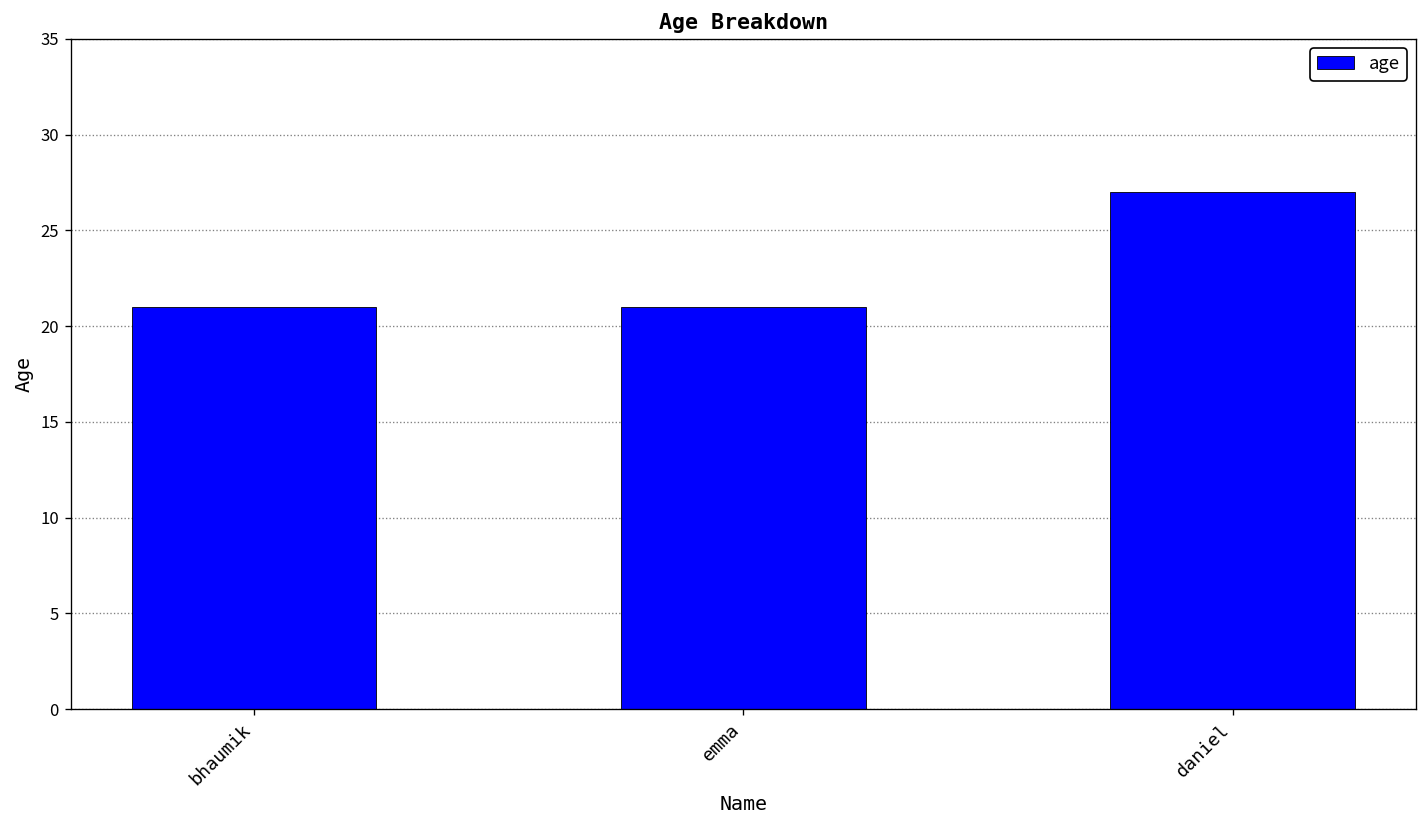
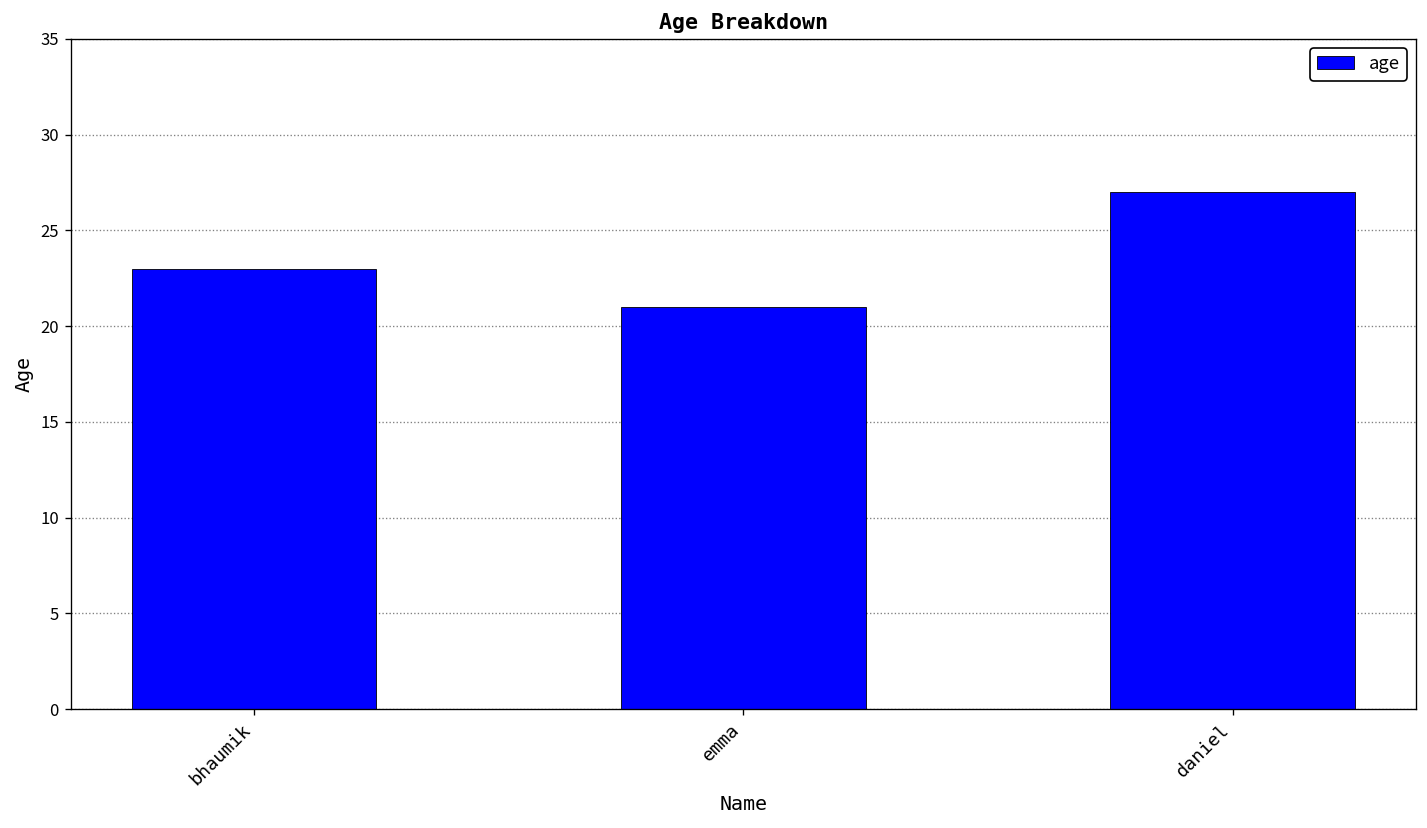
  {
-   "bhaumik": 21,
+   "bhaumik": 23,
    "emma": 21,
    "daniel": 27
  }
